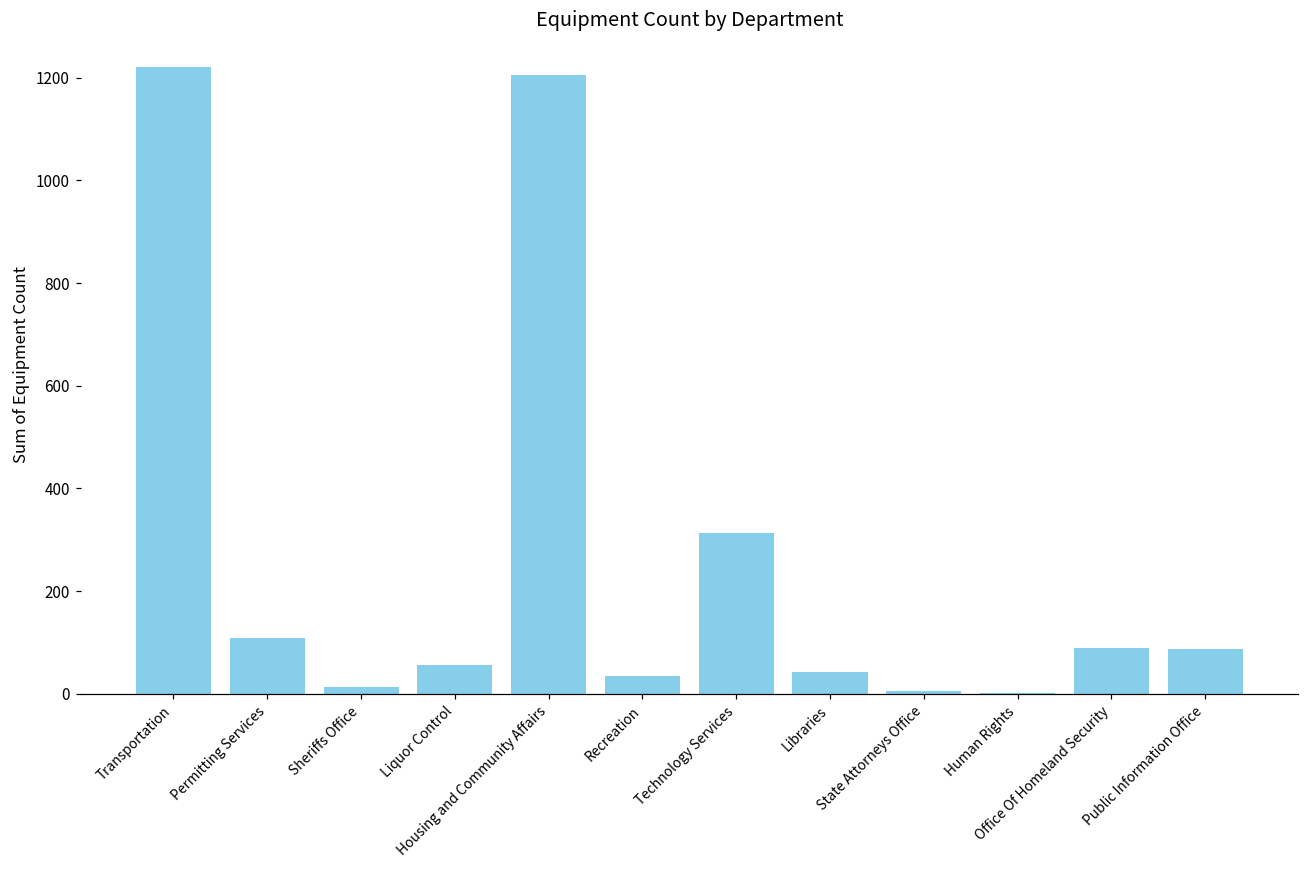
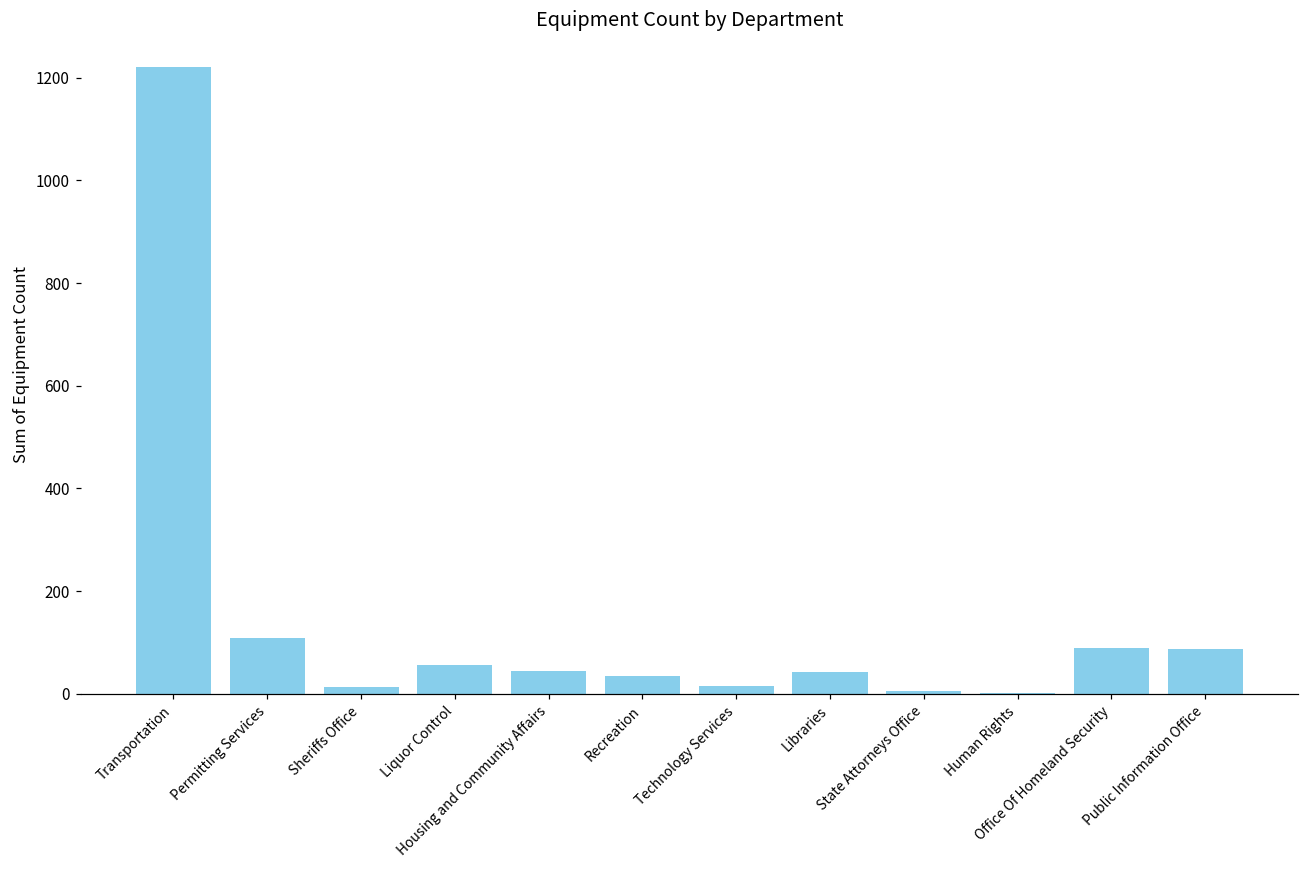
  {
    "Transportation": 1220,
    "Permitting Services": 110,
    "Sheriffs Office": 10,
    "Liquor Control": 60,
-   "Housing and Community Affairs": 1210,
+   "Housing and Community Affairs": 50,
    "Recreation": 40,
-   "Technology Services": 310,
+   "Technology Services": 20,
    "Libraries": 40,
    "Office Of Homeland Security": 90,
    "Public Information Office": 90
  }
